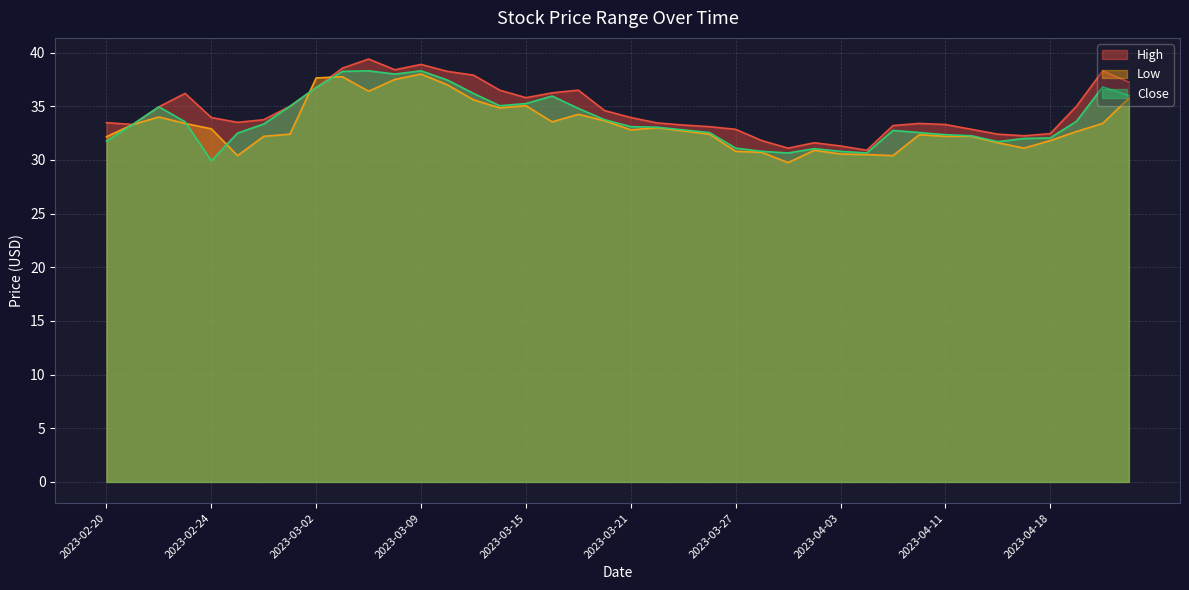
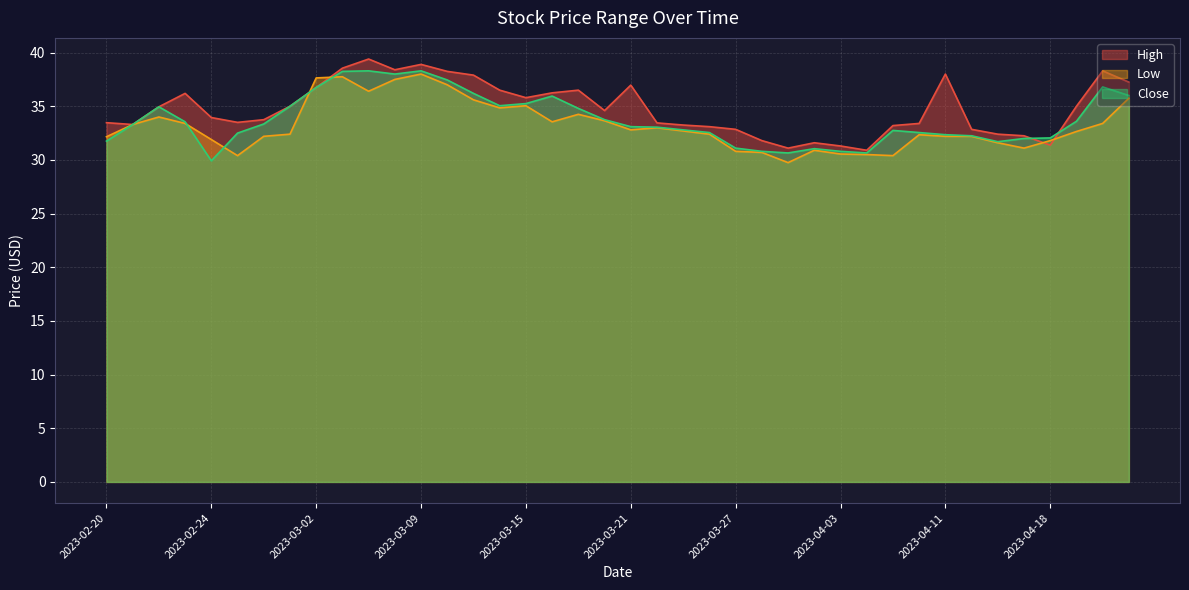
  {
    "High": {
      "2023-02-20": 33.5,
      "2023-02-24": 34.0,
      "2023-03-09": 38.9,
      "2023-03-15": 35.8,
-     "2023-03-21": 34.0,
+     "2023-03-21": 37.0,
      "2023-03-27": 32.9,
      "2023-04-03": 31.3,
-     "2023-04-11": 33.3,
-     "2023-04-18": 32.5
+     "2023-04-11": 38.0,
+     "2023-04-18": 31.4
    },
    "Low": {
      "2023-02-20": 32.2,
-     "2023-02-24": 32.9,
+     "2023-02-24": 31.9,
      "2023-03-02": 37.6,
      "2023-03-09": 38.0,
      "2023-03-21": 32.8,
      "2023-03-27": 30.8,
      "2023-04-03": 30.6,
      "2023-04-18": 31.8
    },
    "Close": {
      "2023-02-20": 31.8,
      "2023-02-24": 29.9,
      "2023-03-09": 38.3,
      "2023-03-21": 33.1,
      "2023-03-27": 31.1,
      "2023-04-03": 30.8,
      "2023-04-18": 32.1
    }
  }
